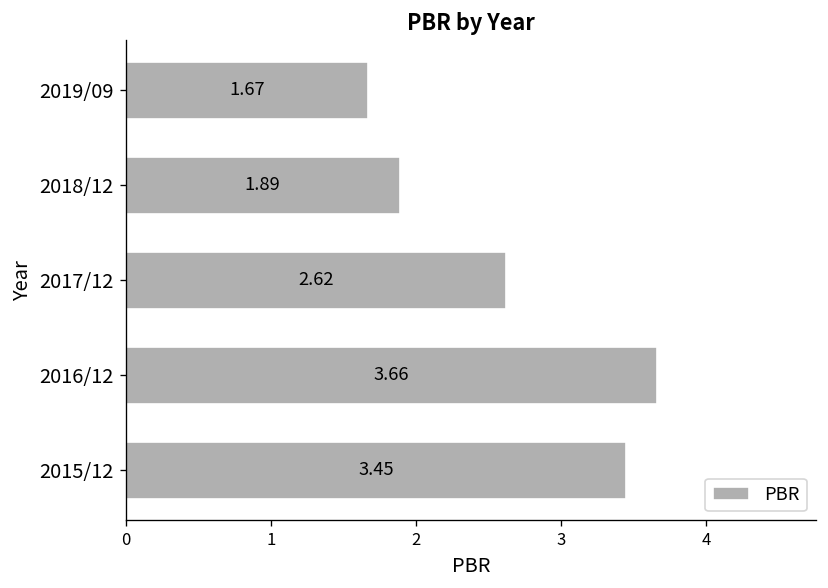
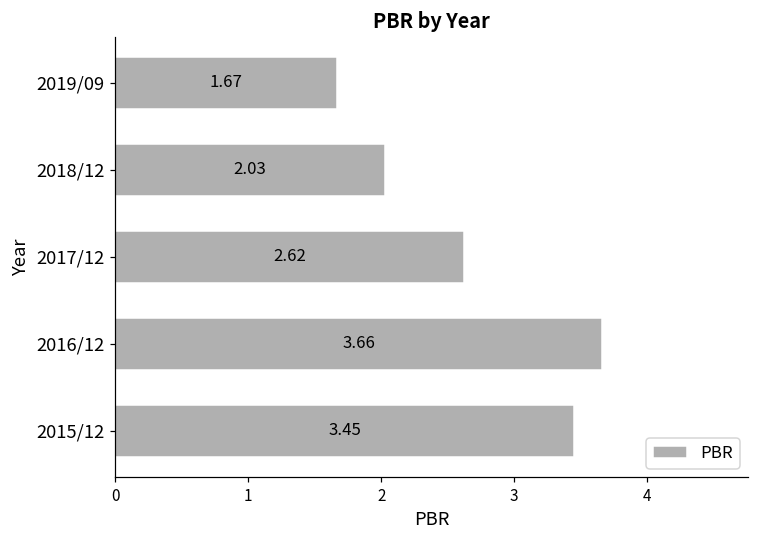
  {
    "2019/09": 1.67,
-   "2018/12": 1.89,
+   "2018/12": 2.03,
    "2017/12": 2.62,
    "2016/12": 3.66,
    "2015/12": 3.45
  }
